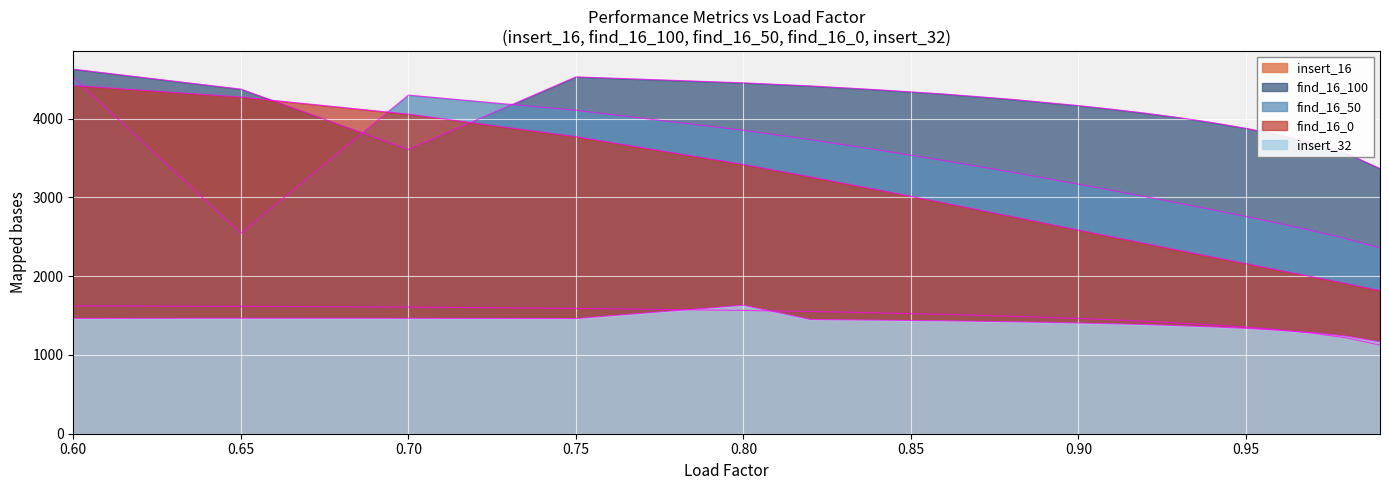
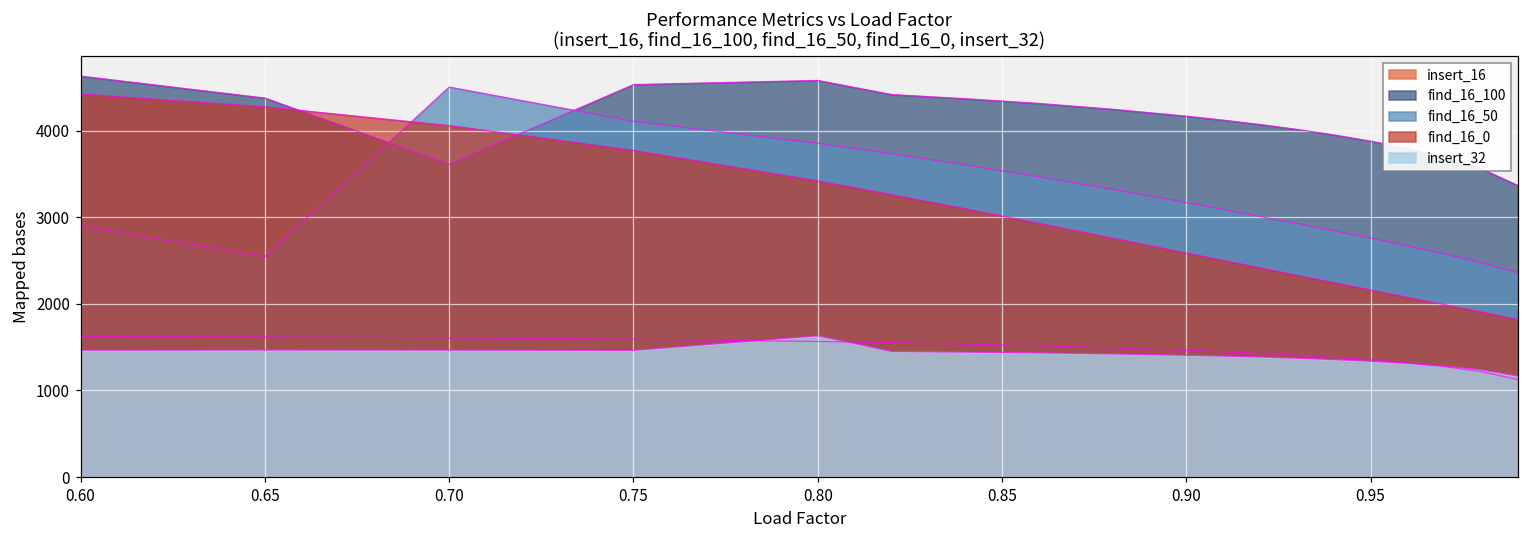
  {
    "find_16_100": {
      "0.60": 4600,
      "0.65": 4400,
      "0.70": 3600,
      "0.75": 4500,
-     "0.80": 4500,
+     "0.80": 4600,
      "0.90": 4200,
      "0.95": 3900
    },
    "find_16_50": {
-     "0.60": 4500,
+     "0.60": 2900,
      "0.65": 2500,
-     "0.70": 4300,
+     "0.70": 4500,
      "0.75": 4100,
      "0.80": 3900,
      "0.90": 3200,
      "0.95": 2800
    },
    "insert_32": {
      "0.60": 1500,
      "0.65": 1500,
      "0.70": 1500,
      "0.75": 1500,
      "0.80": 1600,
      "0.90": 1400
    }
  }
